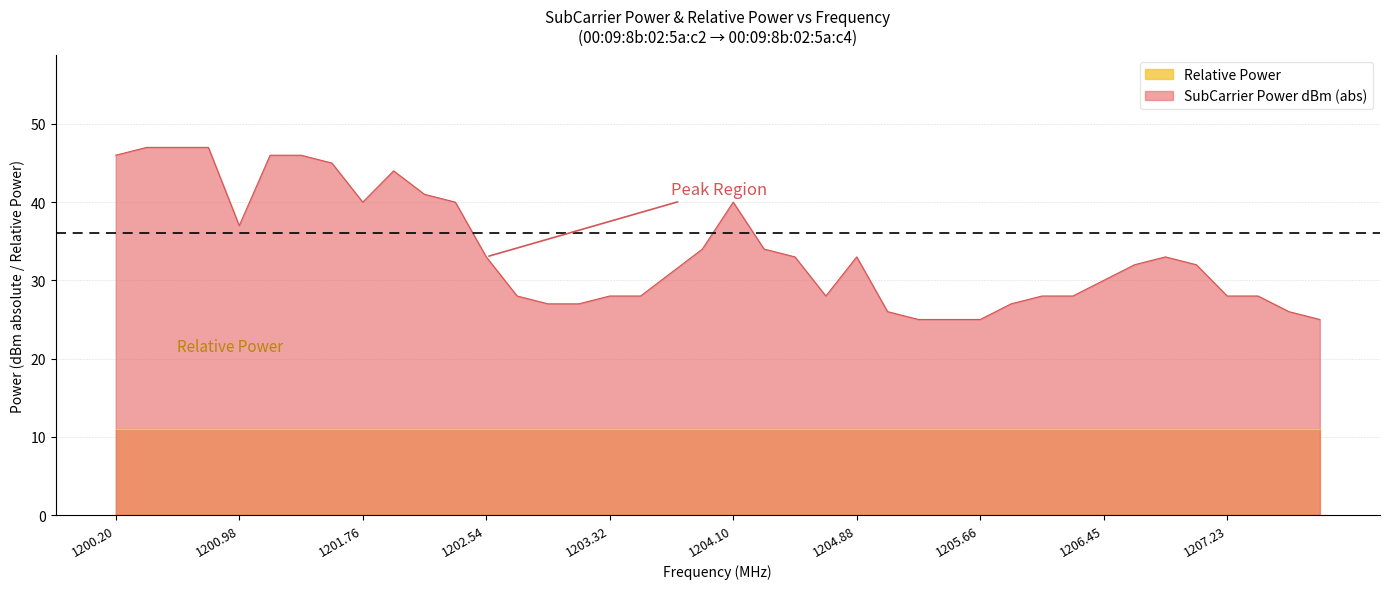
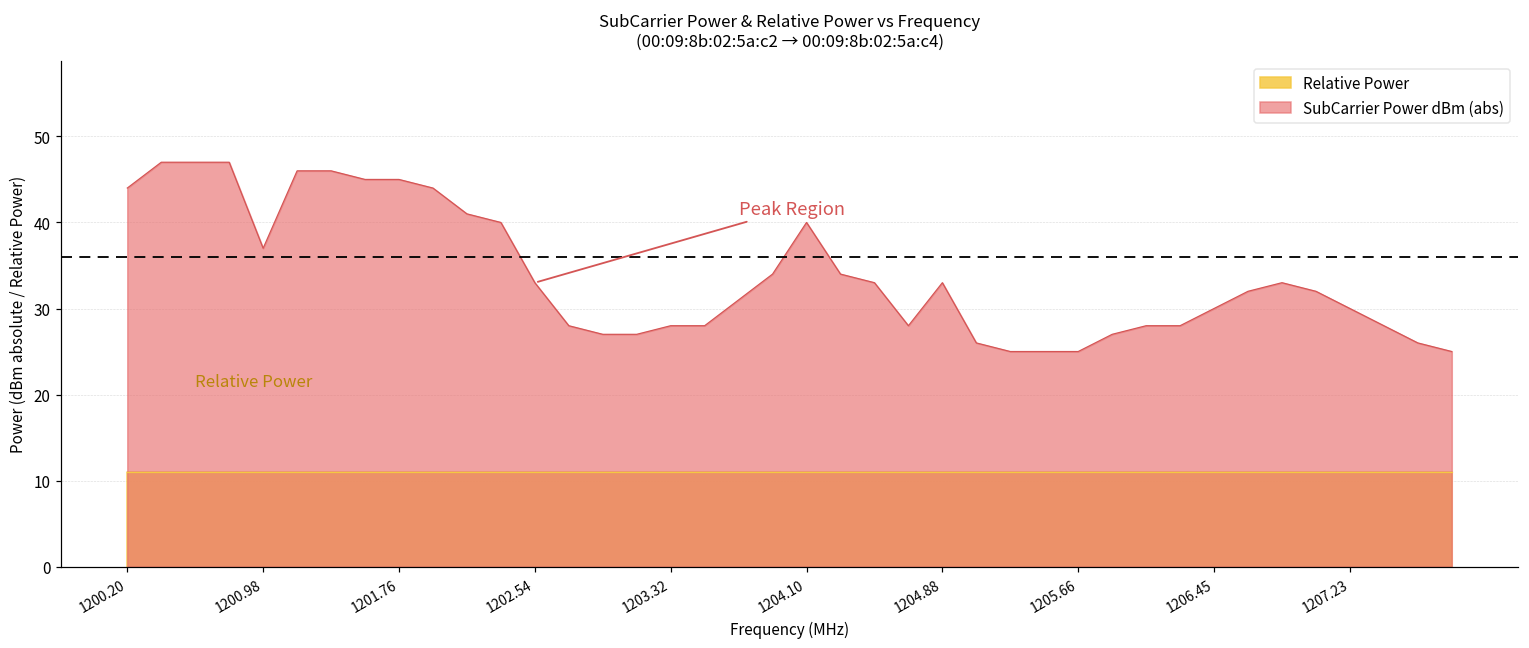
  {
    "Relative Power": {
      "1200.20": 11,
      "1200.98": 11,
      "1201.76": 11,
      "1202.54": 11,
      "1203.32": 11,
      "1204.10": 11,
      "1204.88": 11,
      "1205.66": 11,
      "1206.45": 11,
      "1207.23": 11
    },
    "SubCarrier Power dBm (abs)": {
-     "1200.20": 46,
+     "1200.20": 44,
      "1200.98": 37,
-     "1201.76": 40,
+     "1201.76": 45,
      "1202.54": 33,
      "1203.32": 28,
      "1204.10": 40,
      "1204.88": 33,
      "1205.66": 25,
      "1206.45": 30,
-     "1207.23": 28
+     "1207.23": 30
    }
  }
